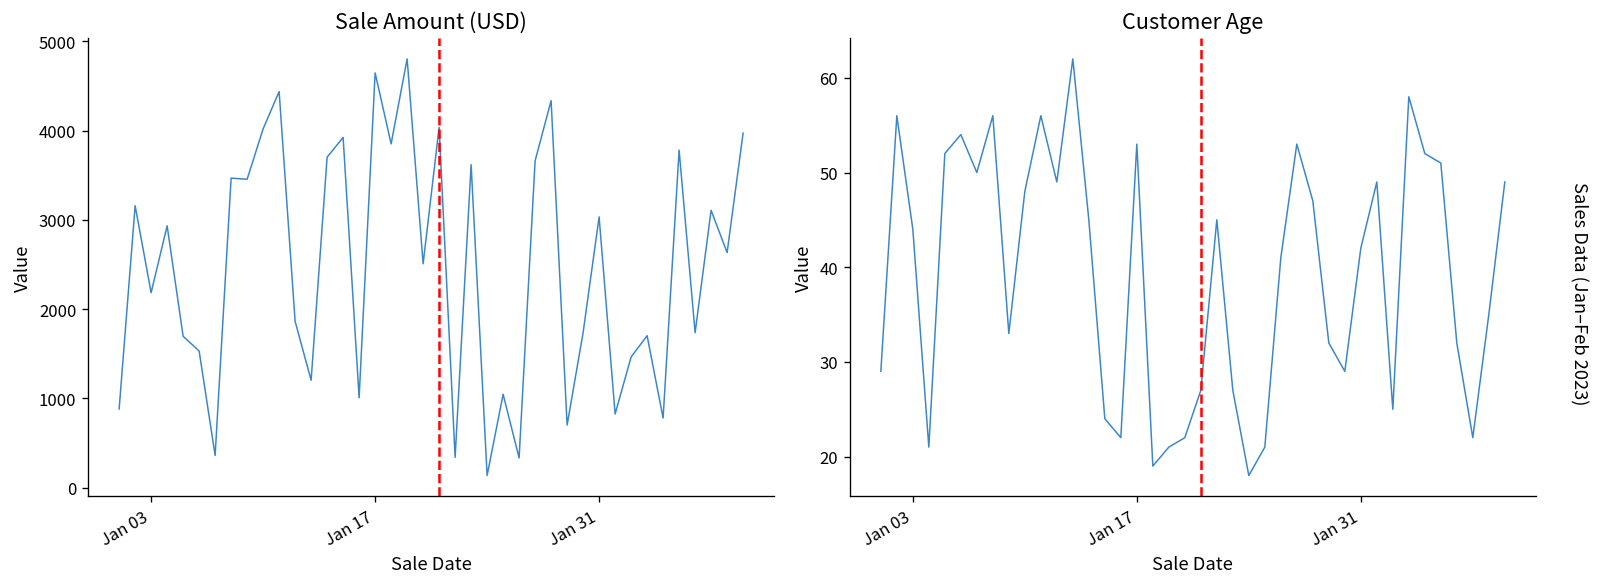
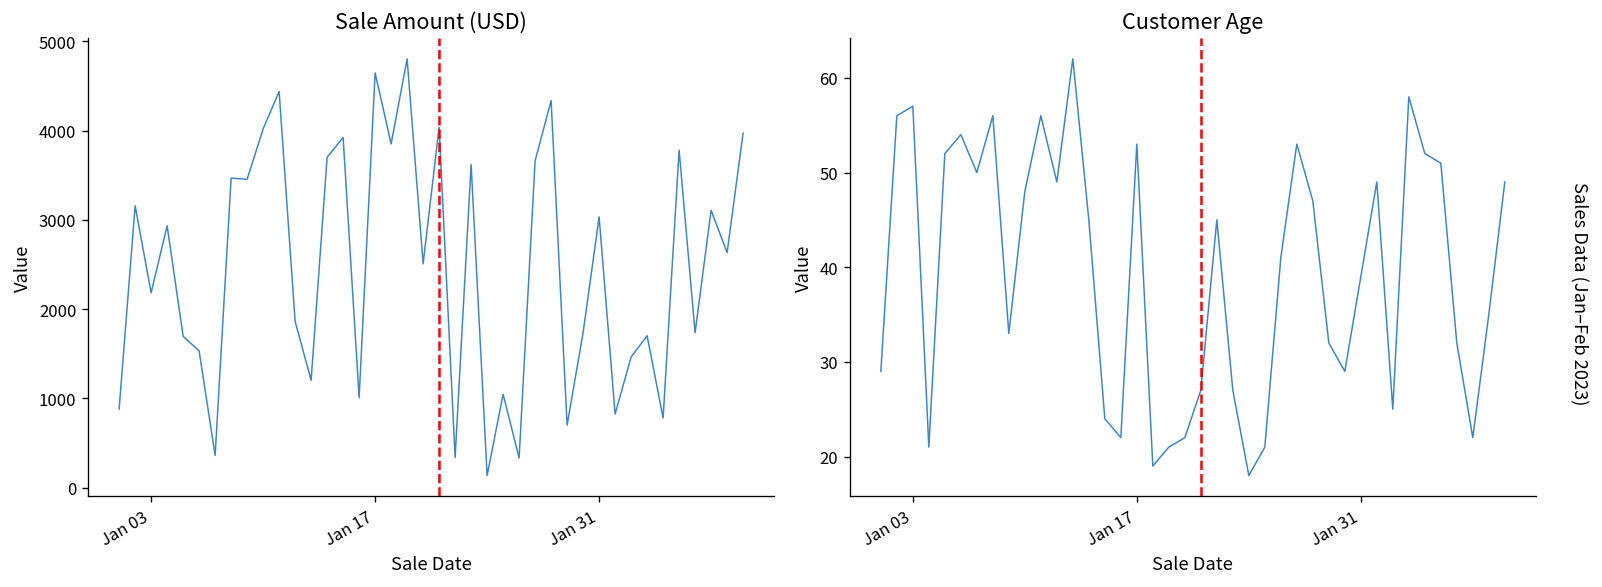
  {
    "Sale Amount (USD)": {
      "Jan 03": 2200,
      "Jan 17": 4600,
      "Jan 31": 3000
    },
    "Customer Age": {
-     "Jan 03": 44,
+     "Jan 03": 57,
      "Jan 17": 53,
-     "Jan 31": 42
+     "Jan 31": 39
    }
  }
